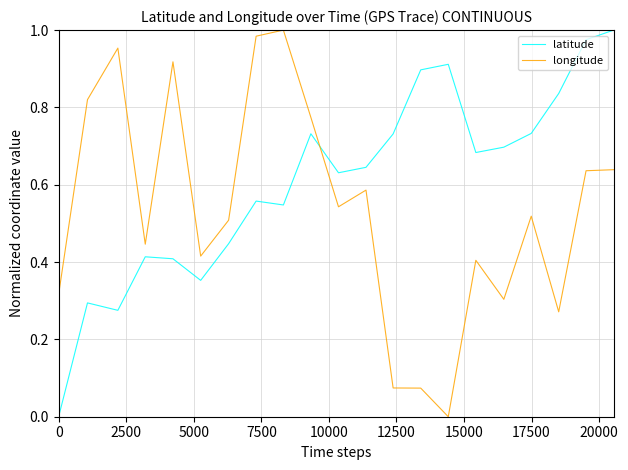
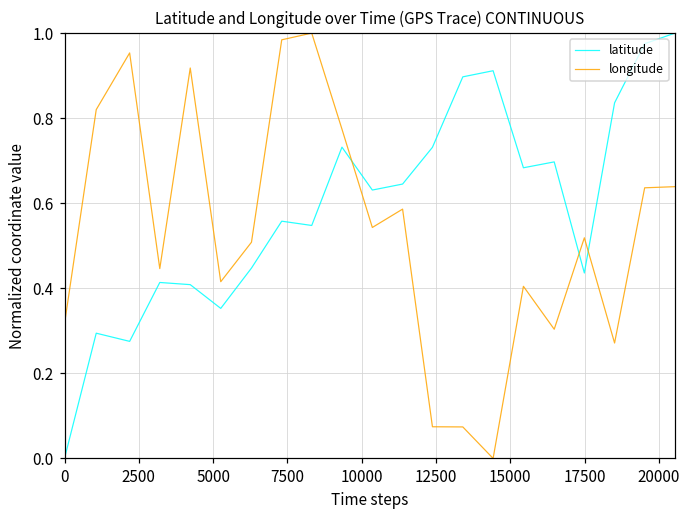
  {
    "latitude": {
      "0": 0.00,
-     "17500": 0.73
+     "17500": 0.44
    },
    "longitude": {
      "0": 0.32,
      "17500": 0.52
    }
  }
